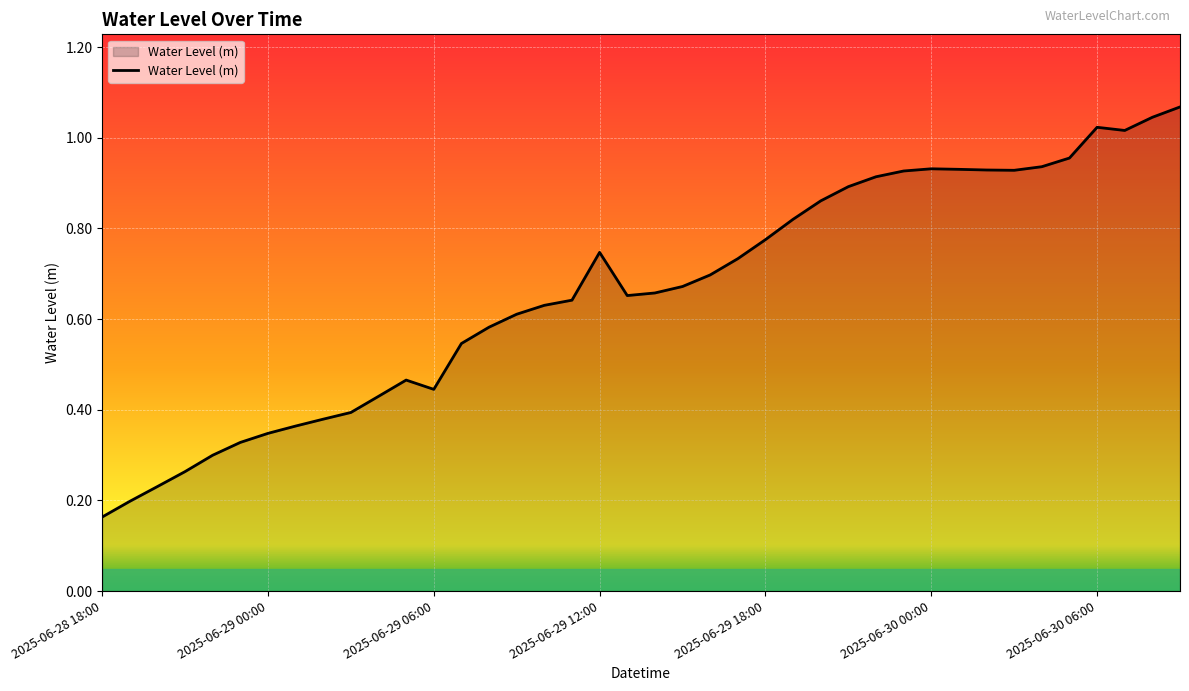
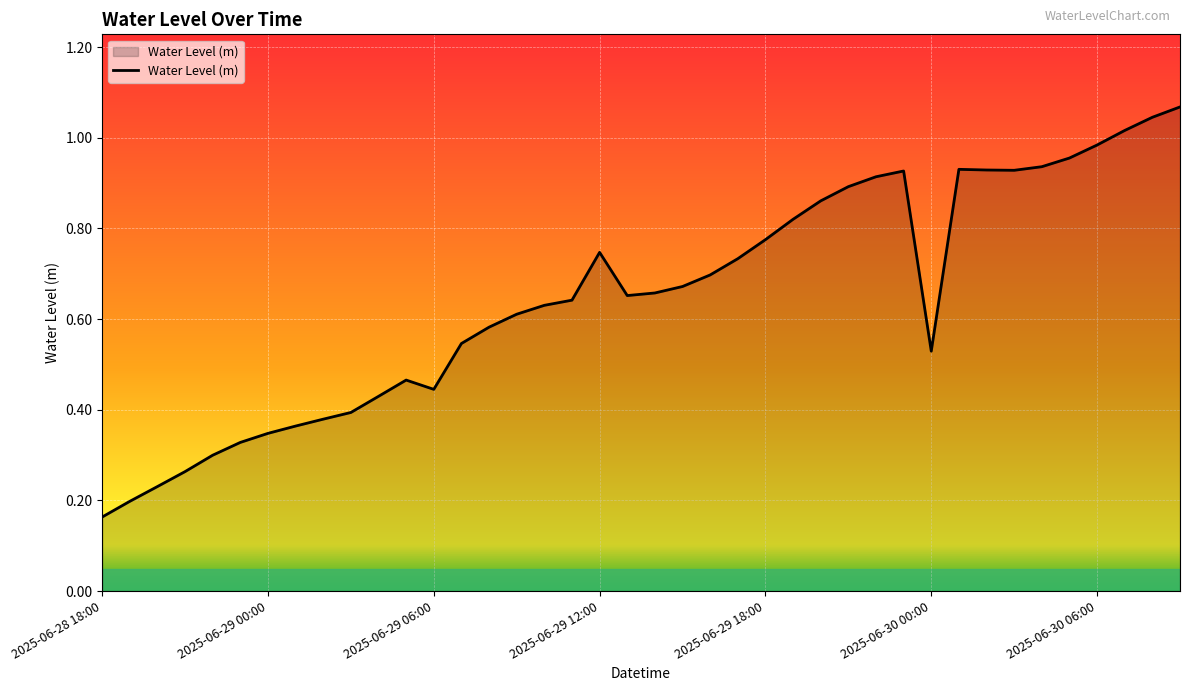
  {
    "2025-06-28 18:00": 0.16,
    "2025-06-29 00:00": 0.35,
    "2025-06-29 06:00": 0.44,
    "2025-06-29 12:00": 0.75,
    "2025-06-29 18:00": 0.78,
-   "2025-06-30 00:00": 0.93,
-   "2025-06-30 06:00": 1.02
+   "2025-06-30 00:00": 0.53,
+   "2025-06-30 06:00": 0.98
  }
